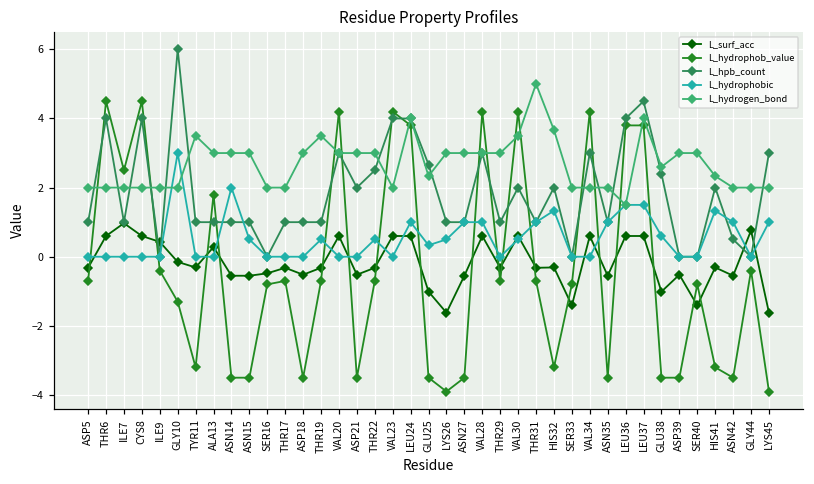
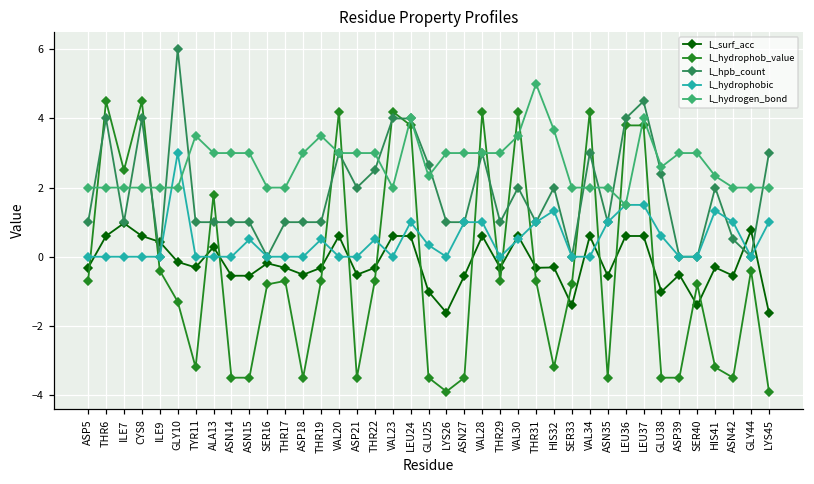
  {
    "L_surf_acc": {
      "ASP5": -0.3,
      "THR6": 0.6,
      "CYS8": 0.6,
      "ILE9": 0.4,
      "GLY10": -0.2,
      "TYR11": -0.3,
      "ALA13": 0.3,
      "ASN14": -0.6,
      "ASN15": -0.6,
-     "SER16": -0.5,
+     "SER16": -0.2,
      "THR17": -0.3,
      "ASP18": -0.5,
      "THR19": -0.3,
      "VAL20": 0.6,
      "ASP21": -0.5,
      "THR22": -0.3,
      "VAL23": 0.6,
      "LEU24": 0.6,
      "GLU25": -1.0,
      "LYS26": -1.6,
      "ASN27": -0.6,
      "VAL28": 0.6,
      "THR29": -0.3,
      "VAL30": 0.6,
      "THR31": -0.3,
      "HIS32": -0.3,
      "SER33": -1.4,
      "VAL34": 0.6,
      "ASN35": -0.6,
      "LEU36": 0.6,
      "LEU37": 0.6,
      "GLU38": -1.0,
      "ASP39": -0.5,
      "SER40": -1.4,
      "HIS41": -0.3,
      "ASN42": -0.6,
      "GLY44": 0.8,
      "LYS45": -1.6
    },
    "L_hydrophobic": {
      "ASP5": 0.0,
      "THR6": 0.0,
      "ILE7": 0.0,
      "CYS8": 0.0,
      "GLY10": 3.0,
      "TYR11": 0.0,
      "ALA13": 0.0,
-     "ASN14": 2,
+     "ASN14": 0,
      "ASN15": 0.5,
      "THR17": 0.0,
      "ASP18": 0.0,
      "THR19": 0.5,
      "VAL20": 0.0,
      "ASP21": 0.0,
      "THR22": 0.5,
      "VAL23": 0.0,
      "LEU24": 1.0,
      "GLU25": 0.3,
-     "LYS26": 0.5,
+     "LYS26": 0.0,
      "VAL28": 1.0,
      "THR29": 0.0,
      "VAL30": 0.5,
      "HIS32": 1.3,
      "VAL34": 0.0,
      "LEU37": 1.5,
      "GLU38": 0.6,
      "HIS41": 1.3,
      "ASN42": 1.0,
      "LYS45": 1.0
    }
  }
